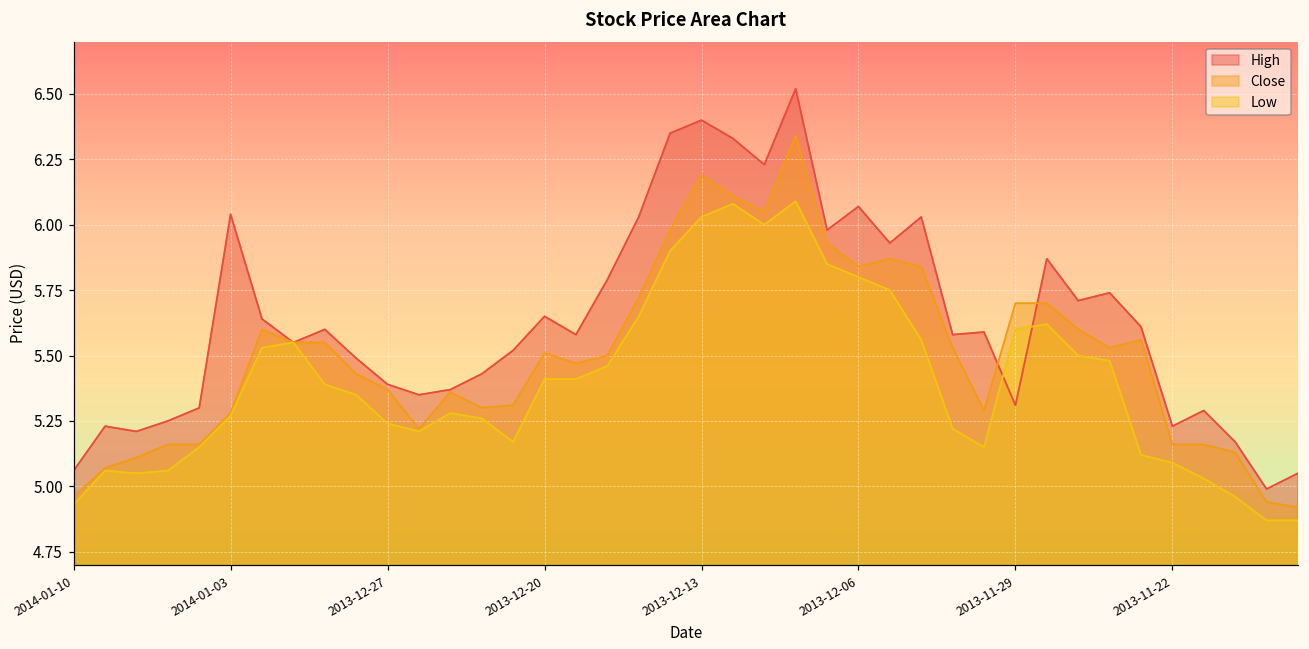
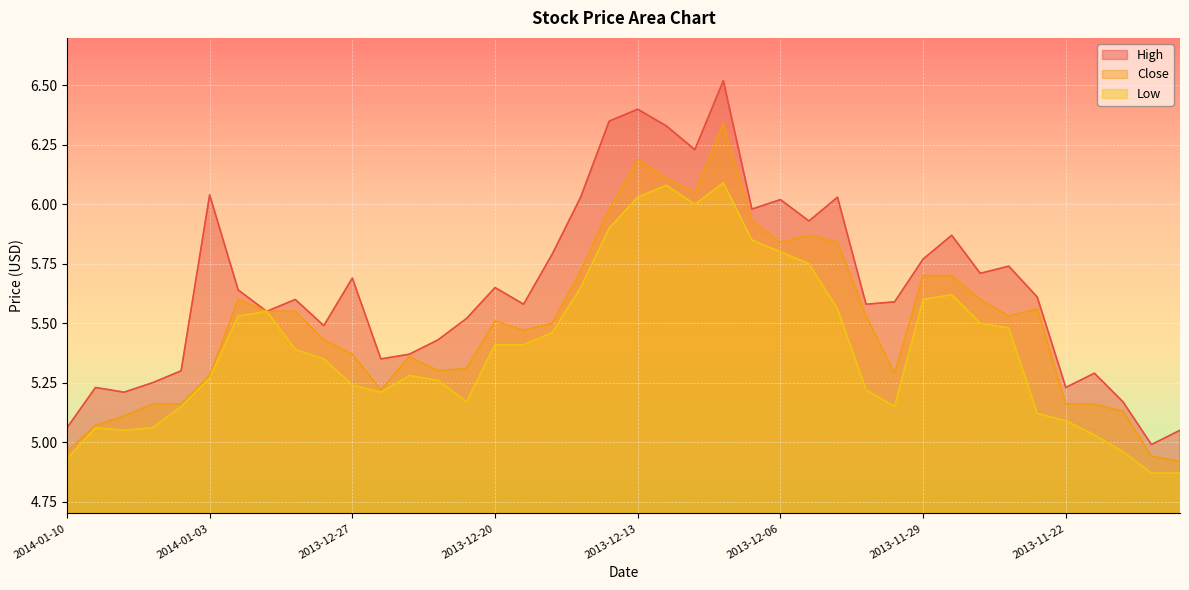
  {
    "High": {
      "2014-01-10": 5.06,
      "2014-01-03": 6.04,
-     "2013-12-27": 5.39,
+     "2013-12-27": 5.69,
      "2013-12-20": 5.65,
      "2013-12-13": 6.40,
-     "2013-12-06": 6.07,
-     "2013-11-29": 5.31,
+     "2013-12-06": 6.02,
+     "2013-11-29": 5.77,
      "2013-11-22": 5.23
    }
  }
